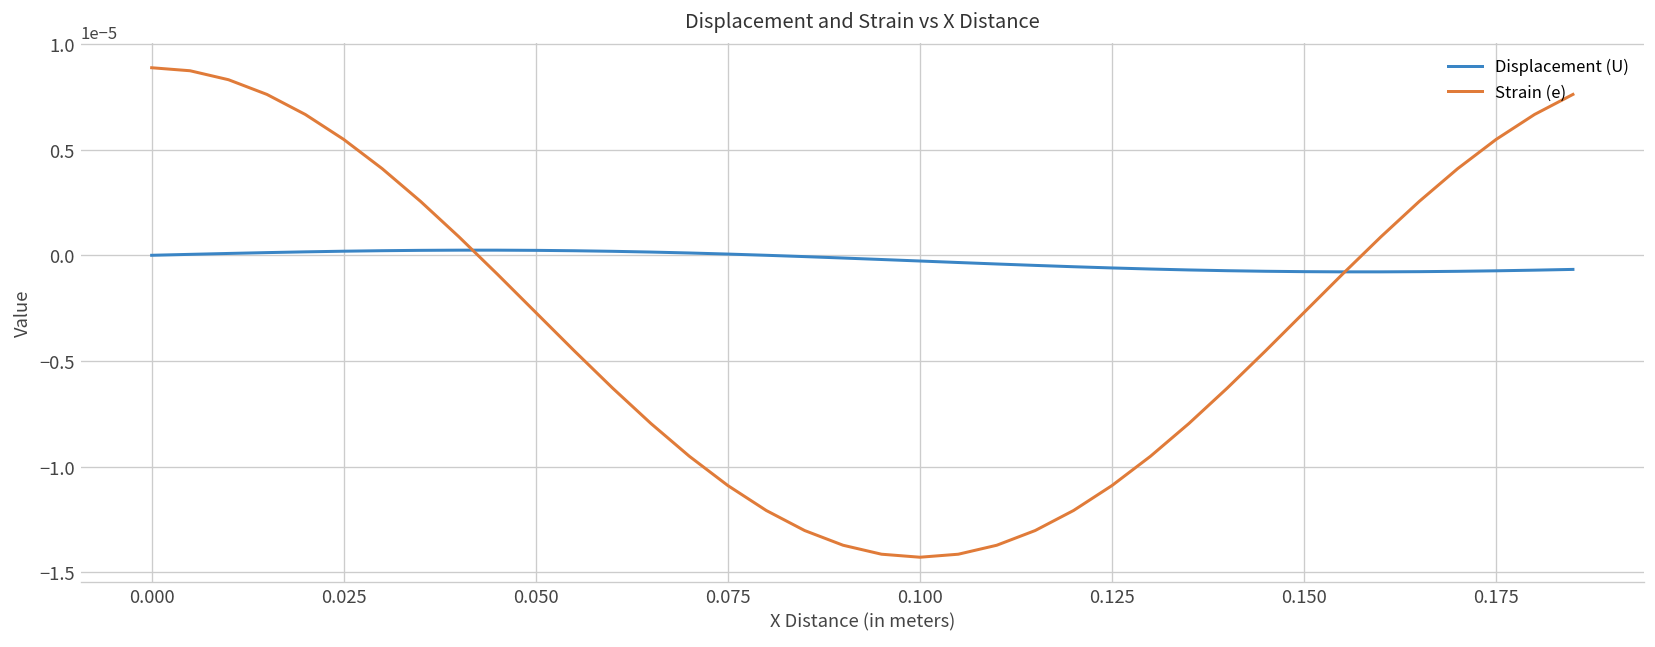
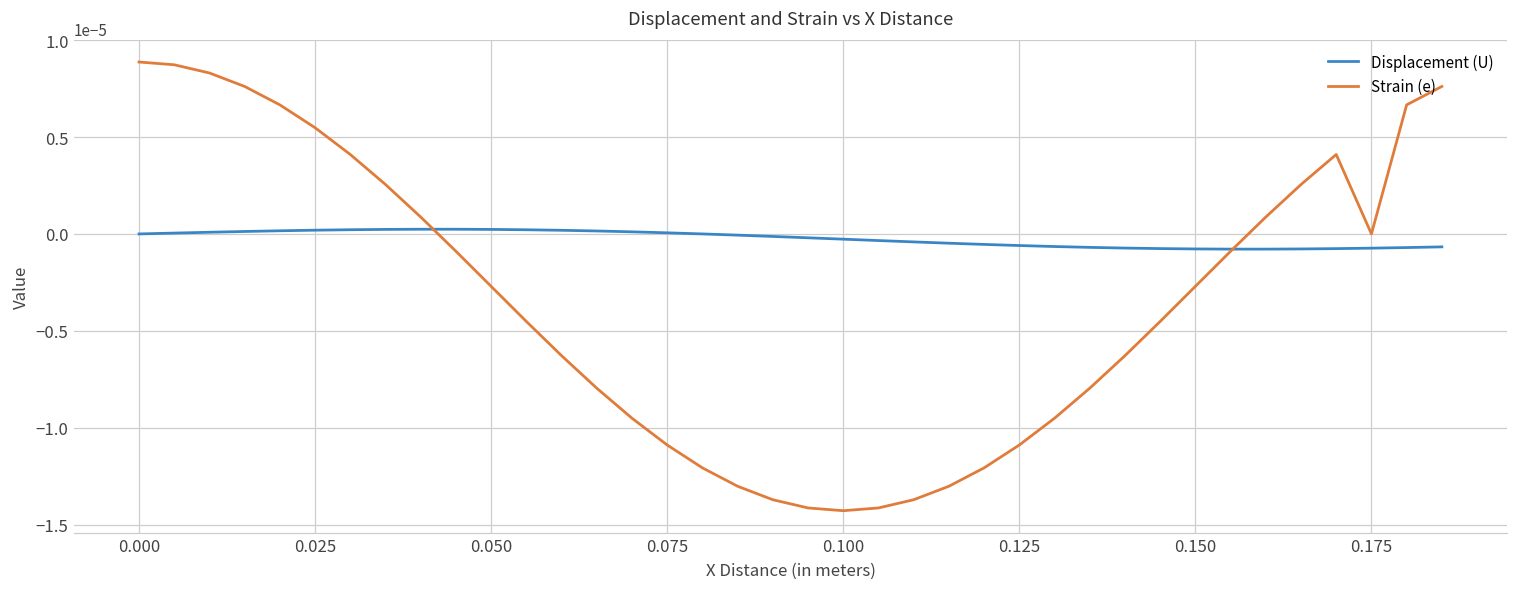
  {
    "Displacement (U)": {
      "0.000": 0.00000,
      "0.025": 0.0000002,
      "0.050": 0.0000002,
      "0.075": 0.00000,
      "0.100": -0.0000003,
      "0.125": -0.0000006,
      "0.150": -0.0000008,
      "0.175": -0.0000007
    },
    "Strain (e)": {
      "0.000": 0.0000089,
      "0.025": 0.0000055,
      "0.050": -0.0000027,
      "0.075": -0.0000109,
      "0.100": -0.0000143,
      "0.125": -0.0000109,
      "0.150": -0.0000027,
-     "0.175": 0.00001
+     "0.175": 0.00000
    }
  }
